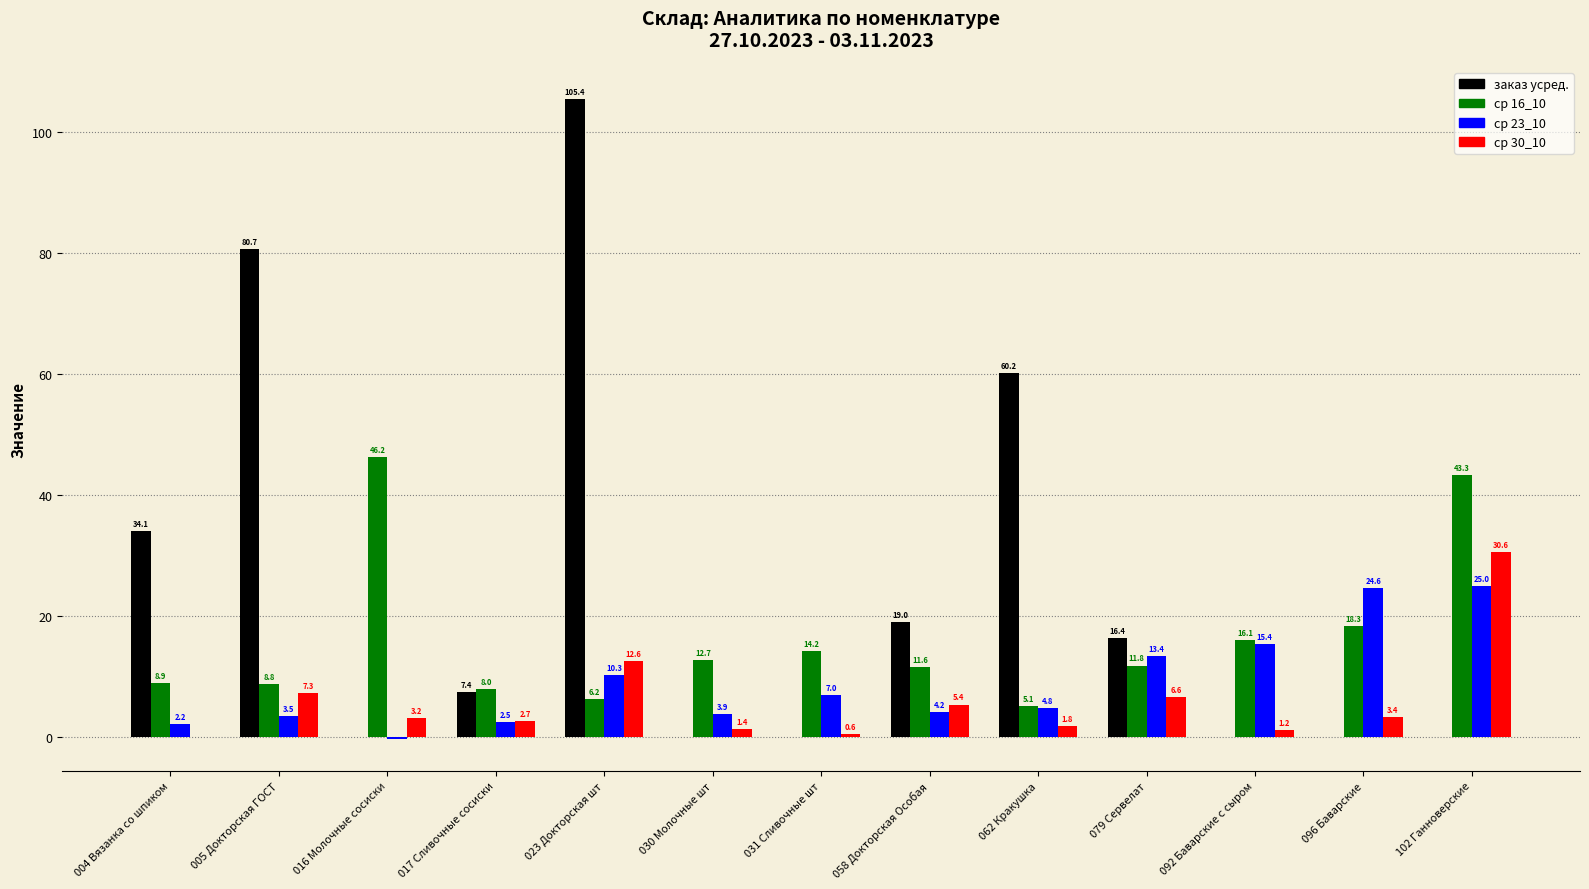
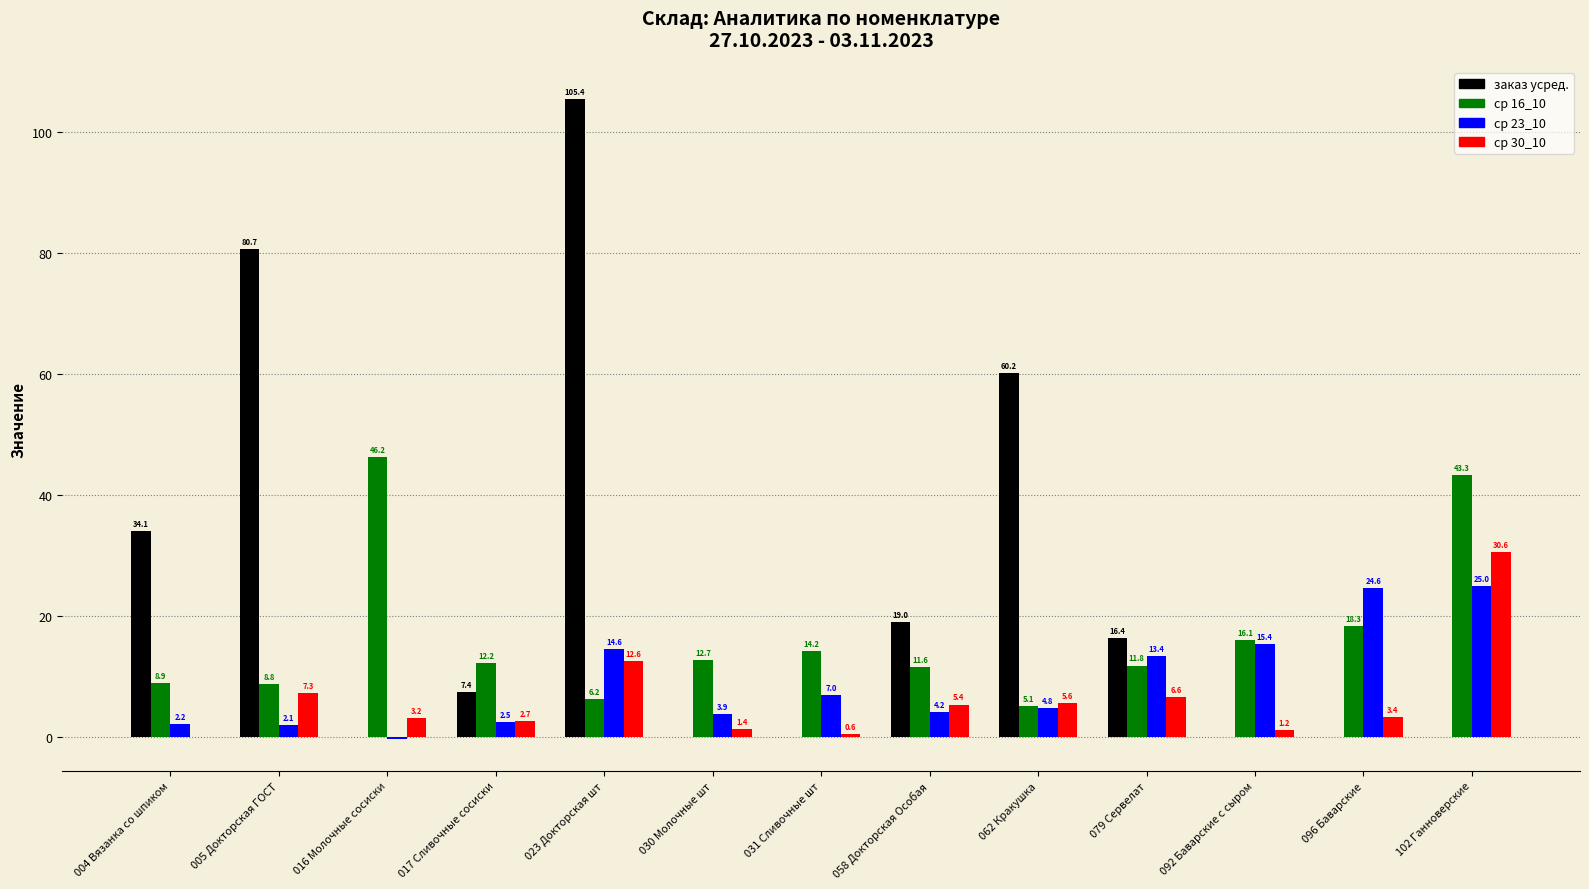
  {
    "заказ усред.": {
      "004 Вязанка со шпиком": 34.1,
      "005 Докторская ГОСТ": 80.7,
      "017 Сливочные сосиски": 7.4,
      "023 Докторская шт": 105.4,
      "058 Докторская Особая": 19.0,
      "062 Кракушка": 60.2,
      "079 Сервелат": 16.4
    },
    "ср 16_10": {
      "004 Вязанка со шпиком": 8.9,
      "005 Докторская ГОСТ": 8.8,
      "016 Молочные сосиски": 46.2,
-     "017 Сливочные сосиски": 8.0,
+     "017 Сливочные сосиски": 12.2,
      "023 Докторская шт": 6.2,
      "030 Молочные шт": 12.7,
      "031 Сливочные шт": 14.2,
      "058 Докторская Особая": 11.6,
      "062 Кракушка": 5.1,
      "079 Сервелат": 11.8,
      "092 Баварские с сыром": 16.1,
      "096 Баварские": 18.3,
      "102 Ганноверские": 43.3
    },
    "ср 23_10": {
      "004 Вязанка со шпиком": 2.2,
-     "005 Докторская ГОСТ": 3.5,
+     "005 Докторская ГОСТ": 2.1,
      "017 Сливочные сосиски": 2.5,
-     "023 Докторская шт": 10.3,
+     "023 Докторская шт": 14.6,
      "030 Молочные шт": 3.9,
      "031 Сливочные шт": 7.0,
      "058 Докторская Особая": 4.2,
      "062 Кракушка": 4.8,
      "079 Сервелат": 13.4,
      "092 Баварские с сыром": 15.4,
      "096 Баварские": 24.6,
      "102 Ганноверские": 25.0
    },
    "ср 30_10": {
      "005 Докторская ГОСТ": 7.3,
      "016 Молочные сосиски": 3.2,
      "017 Сливочные сосиски": 2.7,
      "023 Докторская шт": 12.6,
      "030 Молочные шт": 1.4,
      "031 Сливочные шт": 0.6,
      "058 Докторская Особая": 5.4,
-     "062 Кракушка": 1.8,
+     "062 Кракушка": 5.6,
      "079 Сервелат": 6.6,
      "092 Баварские с сыром": 1.2,
      "096 Баварские": 3.4,
      "102 Ганноверские": 30.6
    }
  }
